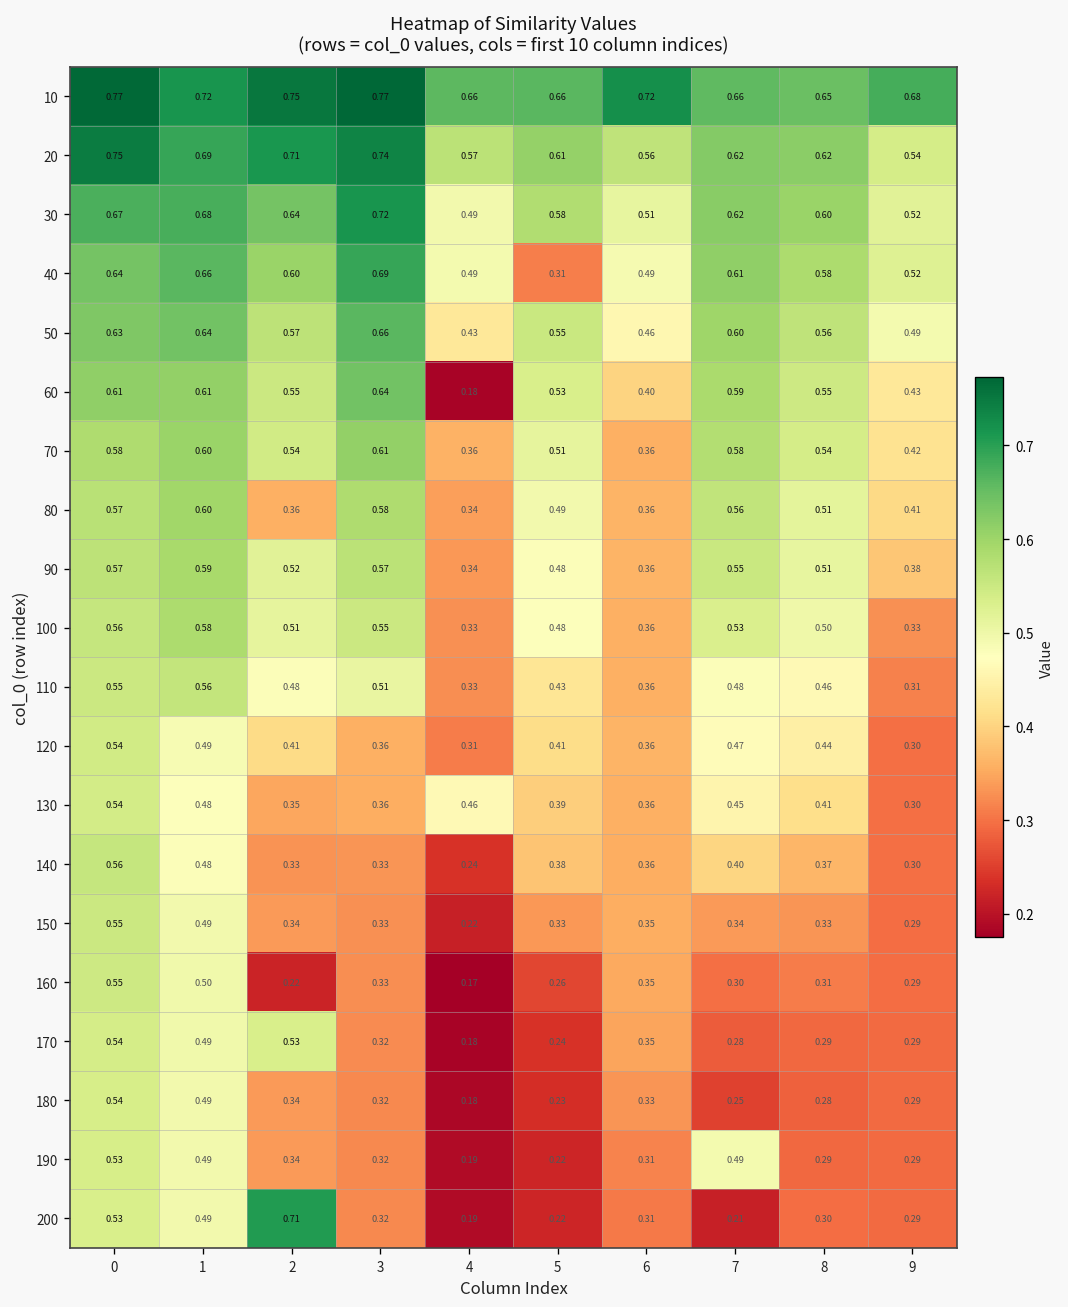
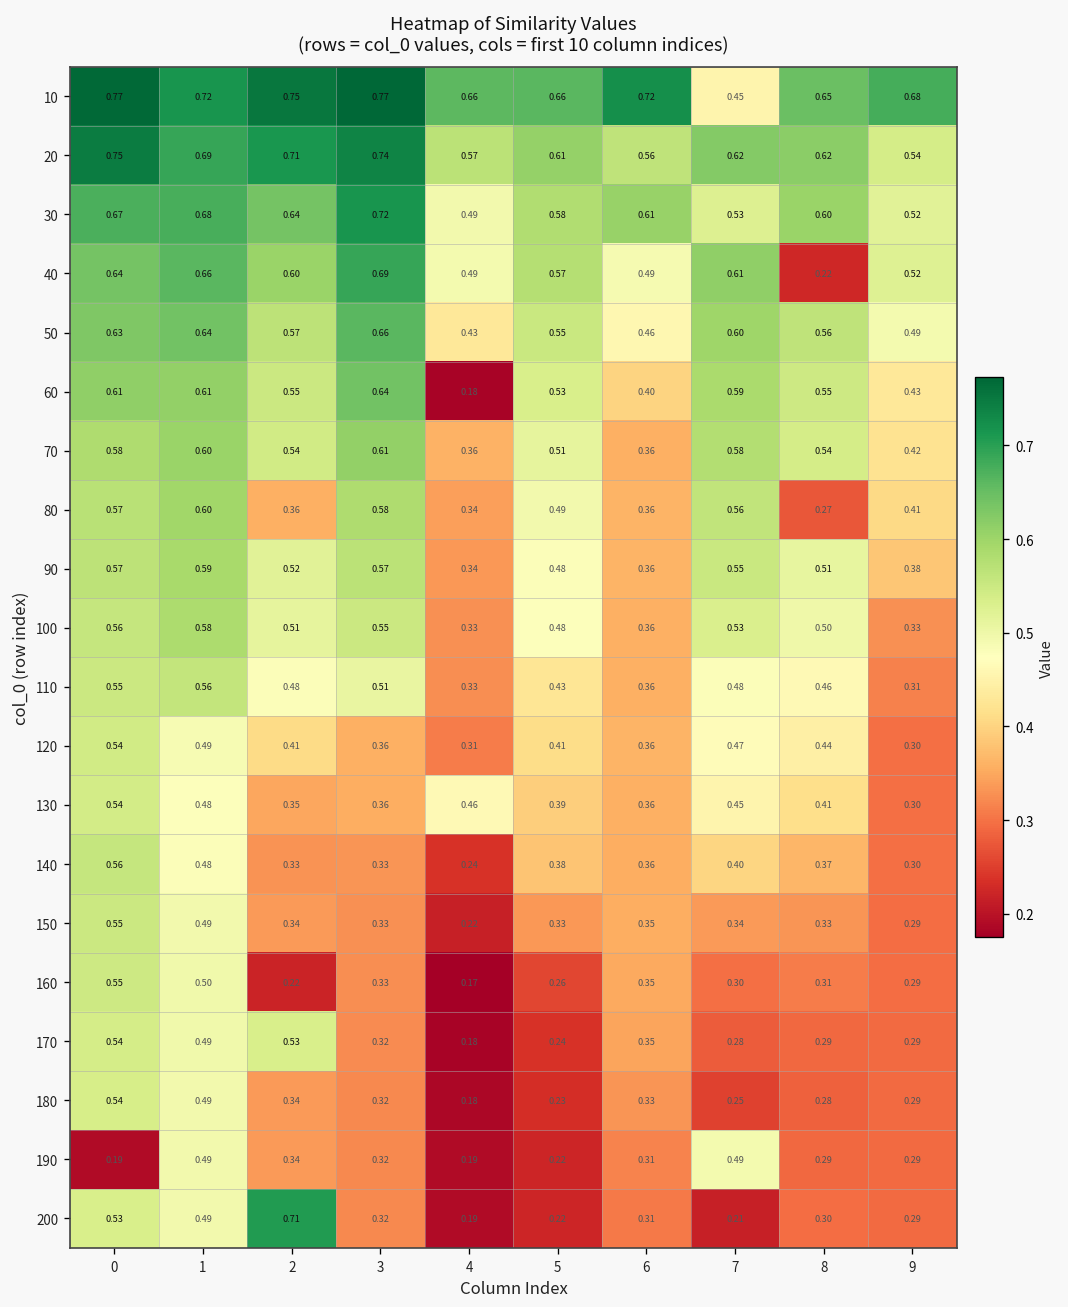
  {
    "10": {
      "0": 0.77,
      "1": 0.72,
      "2": 0.75,
      "3": 0.77,
      "4": 0.66,
      "5": 0.66,
      "6": 0.72,
-     "7": 0.66,
+     "7": 0.45,
      "8": 0.65,
      "9": 0.68
    },
    "20": {
      "0": 0.75,
      "1": 0.69,
      "2": 0.71,
      "3": 0.74,
      "4": 0.57,
      "5": 0.61,
      "6": 0.56,
      "7": 0.62,
      "8": 0.62,
      "9": 0.54
    },
    "30": {
      "0": 0.67,
      "1": 0.68,
      "2": 0.64,
      "3": 0.72,
      "4": 0.49,
      "5": 0.58,
-     "6": 0.51,
-     "7": 0.62,
+     "6": 0.61,
+     "7": 0.53,
      "8": 0.60,
      "9": 0.52
    },
    "40": {
      "0": 0.64,
      "1": 0.66,
      "2": 0.60,
      "3": 0.69,
      "4": 0.49,
-     "5": 0.31,
+     "5": 0.57,
      "6": 0.49,
      "7": 0.61,
-     "8": 0.58,
+     "8": 0.22,
      "9": 0.52
    },
    "50": {
      "0": 0.63,
      "1": 0.64,
      "2": 0.57,
      "3": 0.66,
      "4": 0.43,
      "5": 0.55,
      "6": 0.46,
      "7": 0.60,
      "8": 0.56,
      "9": 0.49
    },
    "60": {
      "0": 0.61,
      "1": 0.61,
      "2": 0.55,
      "3": 0.64,
      "4": 0.18,
      "5": 0.53,
      "6": 0.40,
      "7": 0.59,
      "8": 0.55,
      "9": 0.43
    },
    "70": {
      "0": 0.58,
      "1": 0.60,
      "2": 0.54,
      "3": 0.61,
      "4": 0.36,
      "5": 0.51,
      "6": 0.36,
      "7": 0.58,
      "8": 0.54,
      "9": 0.42
    },
    "80": {
      "0": 0.57,
      "1": 0.60,
      "2": 0.36,
      "3": 0.58,
      "4": 0.34,
      "5": 0.49,
      "6": 0.36,
      "7": 0.56,
-     "8": 0.51,
+     "8": 0.27,
      "9": 0.41
    },
    "90": {
      "0": 0.57,
      "1": 0.59,
      "2": 0.52,
      "3": 0.57,
      "4": 0.34,
      "5": 0.48,
      "6": 0.36,
      "7": 0.55,
      "8": 0.51,
      "9": 0.38
    },
    "100": {
      "0": 0.56,
      "1": 0.58,
      "2": 0.51,
      "3": 0.55,
      "4": 0.33,
      "5": 0.48,
      "6": 0.36,
      "7": 0.53,
      "8": 0.50,
      "9": 0.33
    },
    "110": {
      "0": 0.55,
      "1": 0.56,
      "2": 0.48,
      "3": 0.51,
      "4": 0.33,
      "5": 0.43,
      "6": 0.36,
      "7": 0.48,
      "8": 0.46,
      "9": 0.31
    },
    "120": {
      "0": 0.54,
      "1": 0.49,
      "2": 0.41,
      "3": 0.36,
      "4": 0.31,
      "5": 0.41,
      "6": 0.36,
      "7": 0.47,
      "8": 0.44,
      "9": 0.30
    },
    "130": {
      "0": 0.54,
      "1": 0.48,
      "2": 0.35,
      "3": 0.36,
      "4": 0.46,
      "5": 0.39,
      "6": 0.36,
      "7": 0.45,
      "8": 0.41,
      "9": 0.30
    },
    "140": {
      "0": 0.56,
      "1": 0.48,
      "2": 0.33,
      "3": 0.33,
      "4": 0.24,
      "5": 0.38,
      "6": 0.36,
      "7": 0.40,
      "8": 0.37,
      "9": 0.30
    },
    "150": {
      "0": 0.55,
      "1": 0.49,
      "2": 0.34,
      "3": 0.33,
      "4": 0.22,
      "5": 0.33,
      "6": 0.35,
      "7": 0.34,
      "8": 0.33,
      "9": 0.29
    },
    "160": {
      "0": 0.55,
      "1": 0.50,
      "2": 0.22,
      "3": 0.33,
      "4": 0.17,
      "5": 0.26,
      "6": 0.35,
      "7": 0.30,
      "8": 0.31,
      "9": 0.29
    },
    "170": {
      "0": 0.54,
      "1": 0.49,
      "2": 0.53,
      "3": 0.32,
      "4": 0.18,
      "5": 0.24,
      "6": 0.35,
      "7": 0.28,
      "8": 0.29,
      "9": 0.29
    },
    "180": {
      "0": 0.54,
      "1": 0.49,
      "2": 0.34,
      "3": 0.32,
      "4": 0.18,
      "5": 0.23,
      "6": 0.33,
      "7": 0.25,
      "8": 0.28,
      "9": 0.29
    },
    "190": {
-     "0": 0.53,
+     "0": 0.19,
      "1": 0.49,
      "2": 0.34,
      "3": 0.32,
      "4": 0.19,
      "5": 0.22,
      "6": 0.31,
      "7": 0.49,
      "8": 0.29,
      "9": 0.29
    },
    "200": {
      "0": 0.53,
      "1": 0.49,
      "2": 0.71,
      "3": 0.32,
      "4": 0.19,
      "5": 0.22,
      "6": 0.31,
      "7": 0.21,
      "8": 0.30,
      "9": 0.29
    }
  }
